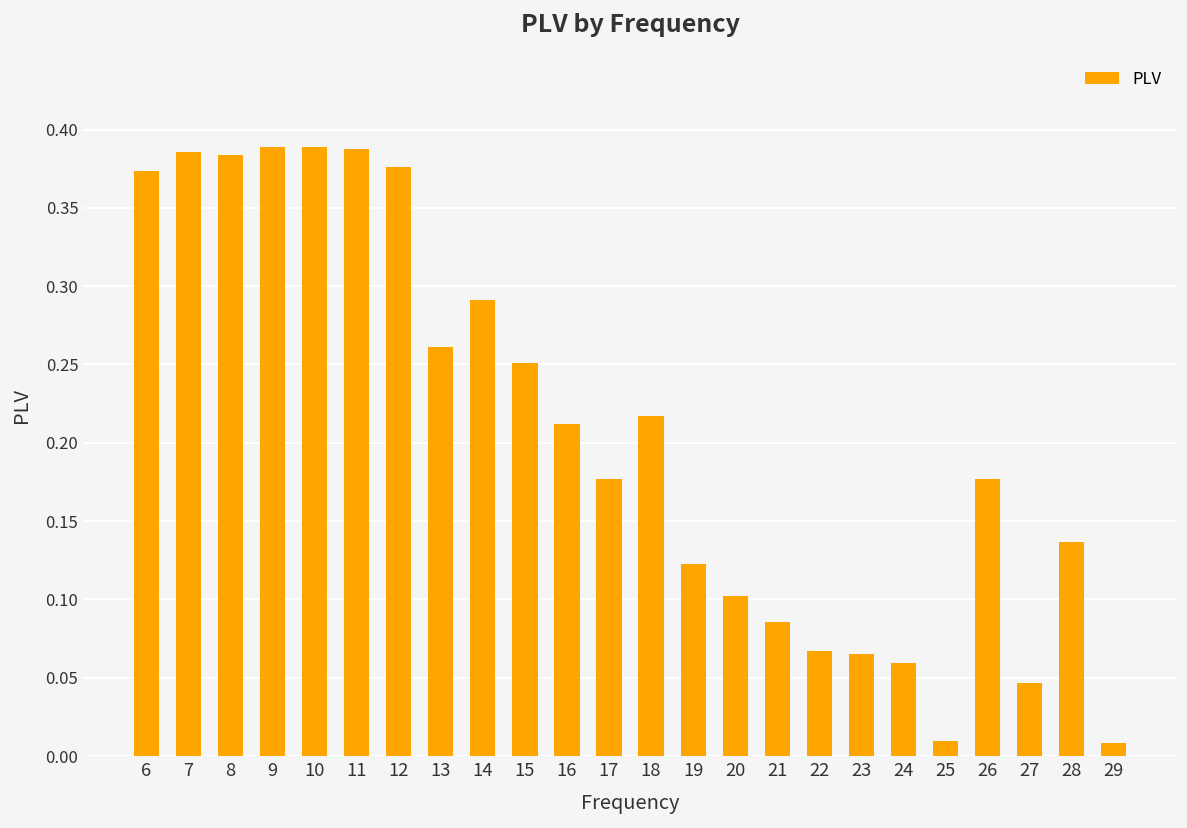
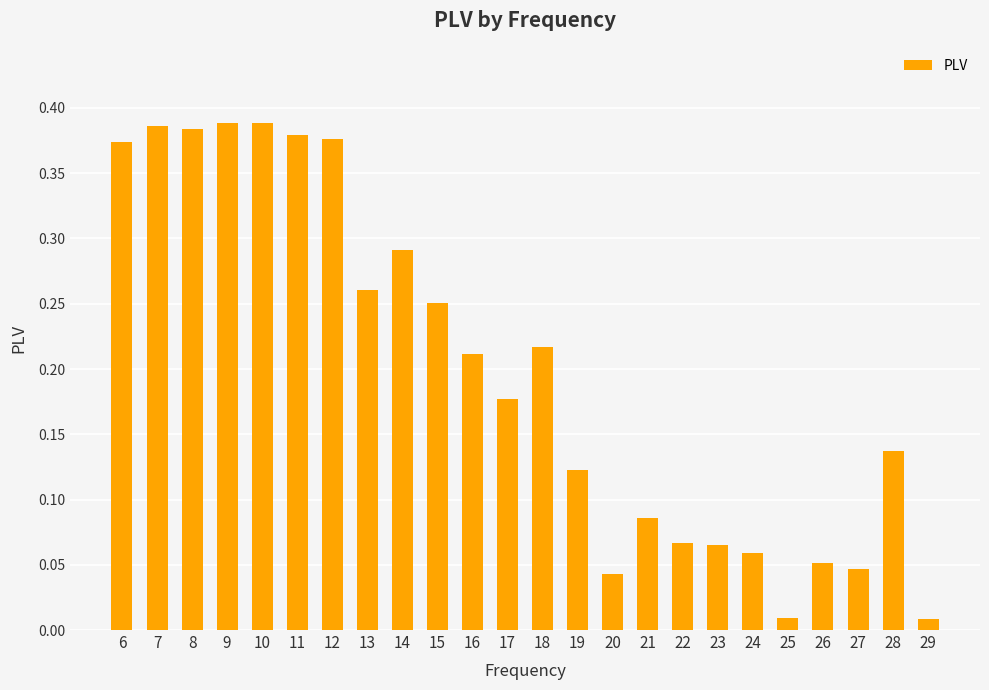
  {
    "6": 0.374,
    "7": 0.386,
    "8": 0.384,
    "9": 0.389,
    "10": 0.389,
-   "11": 0.387,
+   "11": 0.379,
    "12": 0.376,
    "13": 0.261,
    "14": 0.291,
    "15": 0.251,
    "16": 0.212,
    "17": 0.177,
    "18": 0.217,
    "19": 0.123,
-   "20": 0.102,
+   "20": 0.043,
    "21": 0.086,
    "22": 0.067,
    "23": 0.065,
    "24": 0.059,
    "25": 0.010,
-   "26": 0.177,
+   "26": 0.051,
    "27": 0.047,
    "28": 0.137,
    "29": 0.008
  }
